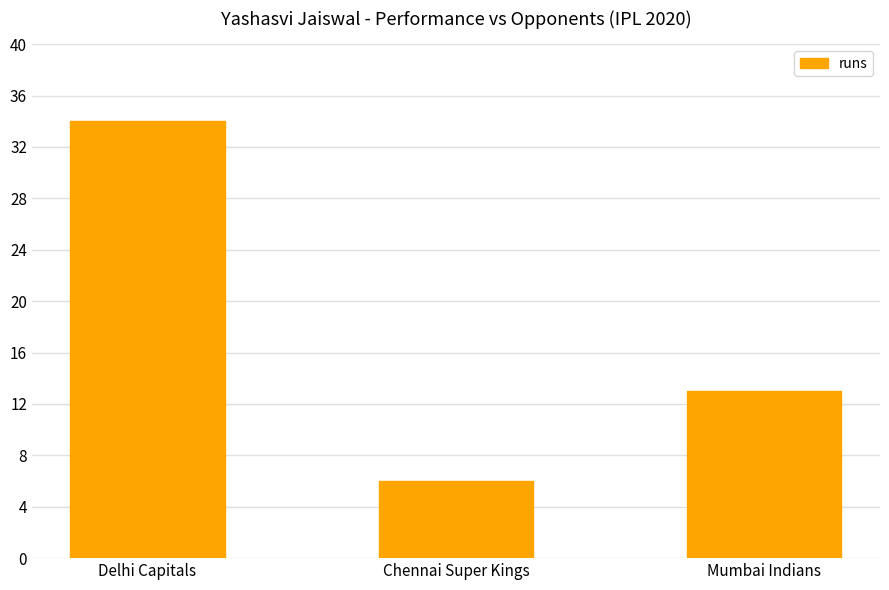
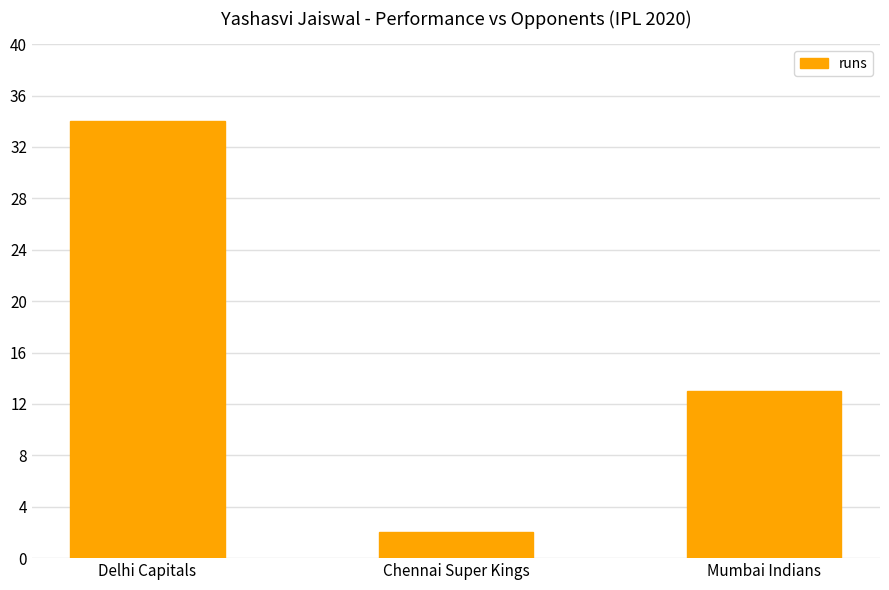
  {
    "Delhi Capitals": 34,
-   "Chennai Super Kings": 6,
+   "Chennai Super Kings": 2,
    "Mumbai Indians": 13
  }
